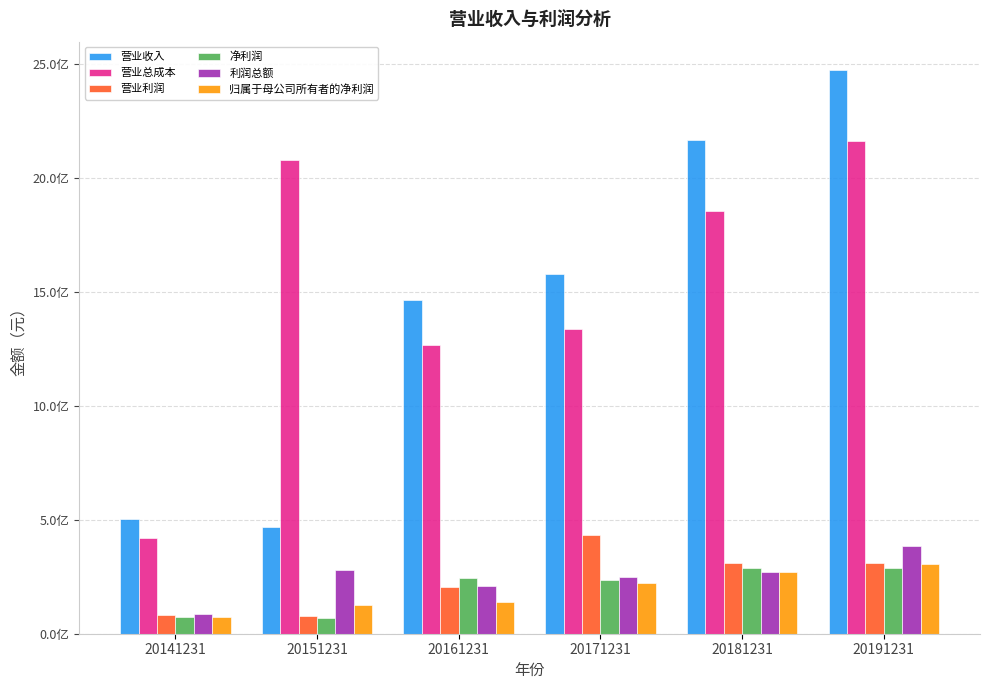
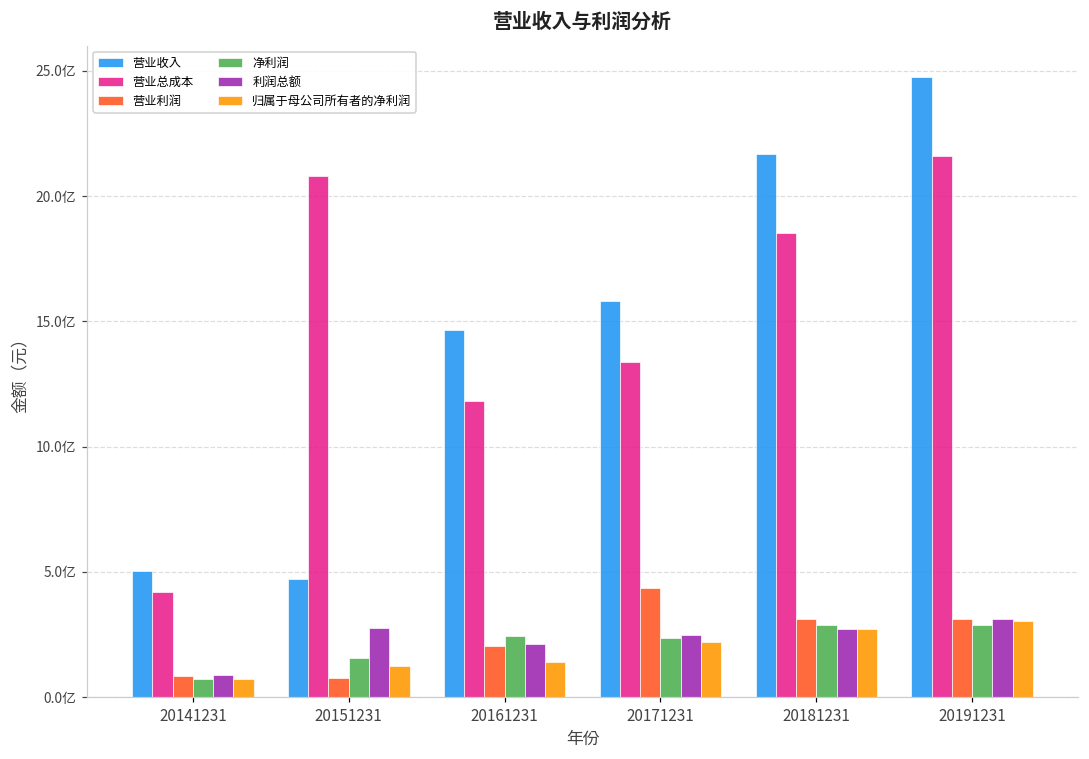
  {
    "营业收入": {
      "20141231": "5.0亿",
      "20151231": "4.7亿",
      "20161231": "14.6亿",
      "20171231": "15.8亿",
      "20181231": "21.7亿",
      "20191231": "24.8亿"
    },
    "营业总成本": {
      "20141231": "4.2亿",
      "20151231": "20.8亿",
-     "20161231": "12.7亿",
+     "20161231": "11.8亿",
      "20171231": "13.4亿",
      "20181231": "18.5亿",
      "20191231": "21.6亿"
    },
    "营业利润": {
      "20141231": "0.8亿",
      "20151231": "0.8亿",
      "20161231": "2.0亿",
      "20171231": "4.4亿",
      "20181231": "3.1亿",
      "20191231": "3.1亿"
    },
    "净利润": {
      "20141231": "0.7亿",
-     "20151231": "0.7亿",
+     "20151231": "1.6亿",
      "20161231": "2.5亿",
      "20171231": "2.4亿",
      "20181231": "2.9亿",
      "20191231": "2.9亿"
    },
    "利润总额": {
      "20141231": "0.9亿",
      "20151231": "2.8亿",
      "20161231": "2.1亿",
      "20171231": "2.5亿",
      "20181231": "2.7亿",
-     "20191231": "3.8亿"
+     "20191231": "3.1亿"
    },
    "归属于母公司所有者的净利润": {
      "20141231": "0.7亿",
      "20151231": "1.3亿",
      "20161231": "1.4亿",
      "20171231": "2.2亿",
      "20181231": "2.7亿",
      "20191231": "3.1亿"
    }
  }
